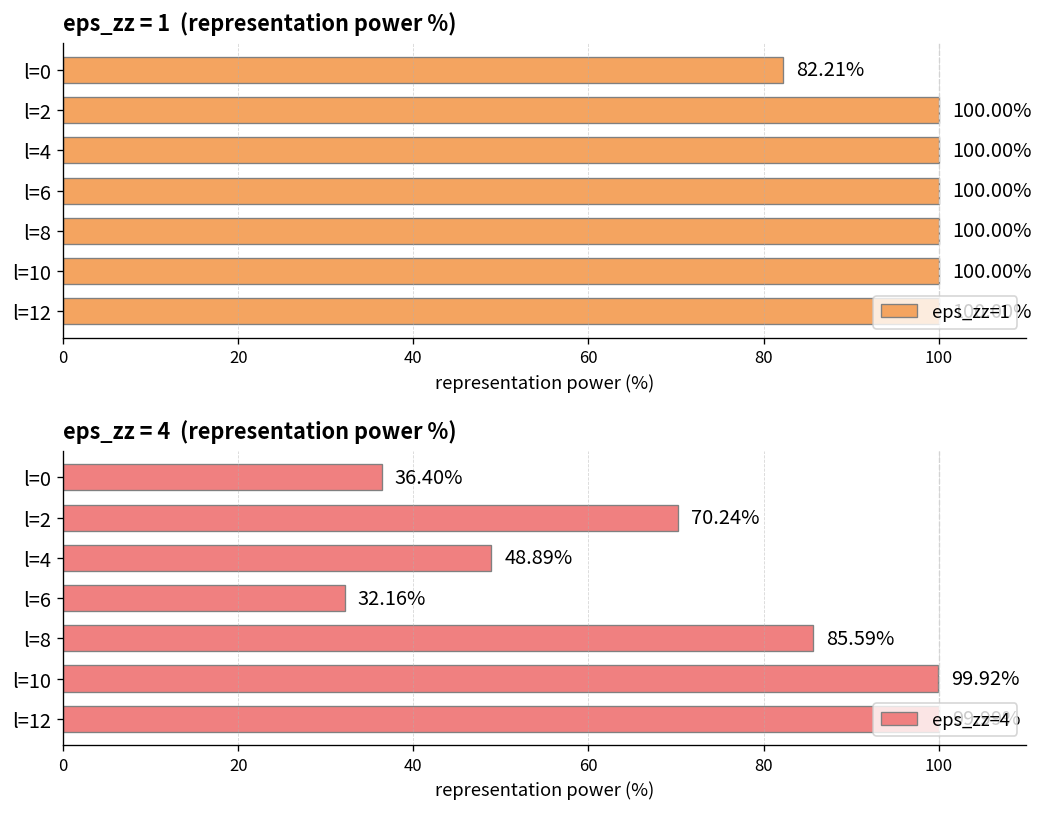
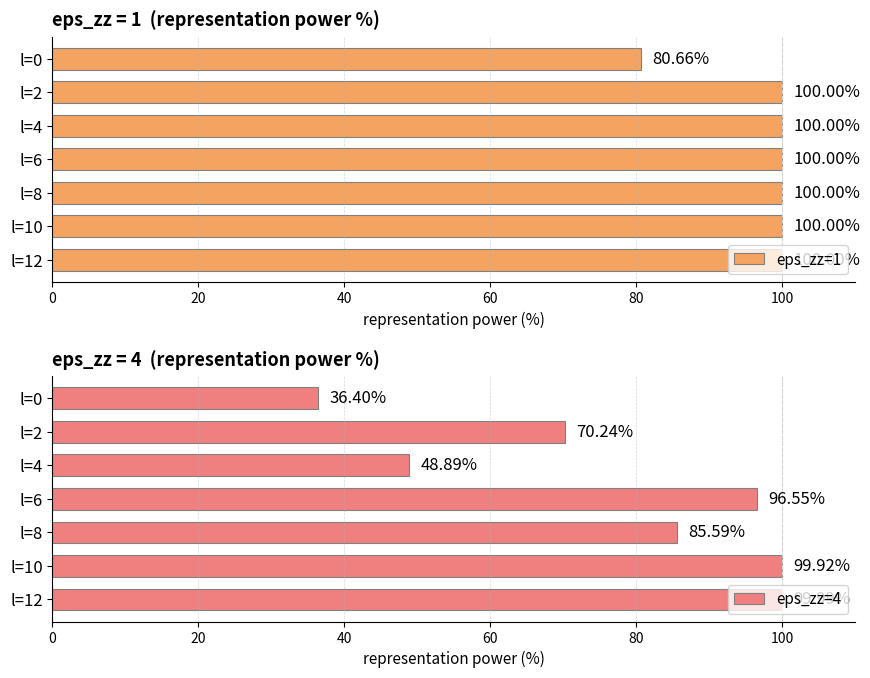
  {
    "eps_zz = 1 (representation power %)": {
-     "l=0": "82.21%",
+     "l=0": "80.66%",
      "l=2": "100.00%",
      "l=4": "100.00%",
      "l=6": "100.00%",
      "l=8": "100.00%",
      "l=10": "100.00%"
    },
    "eps_zz = 4 (representation power %)": {
      "l=0": "36.40%",
      "l=2": "70.24%",
      "l=4": "48.89%",
-     "l=6": "32.16%",
+     "l=6": "96.55%",
      "l=8": "85.59%",
      "l=10": "99.92%"
    }
  }
